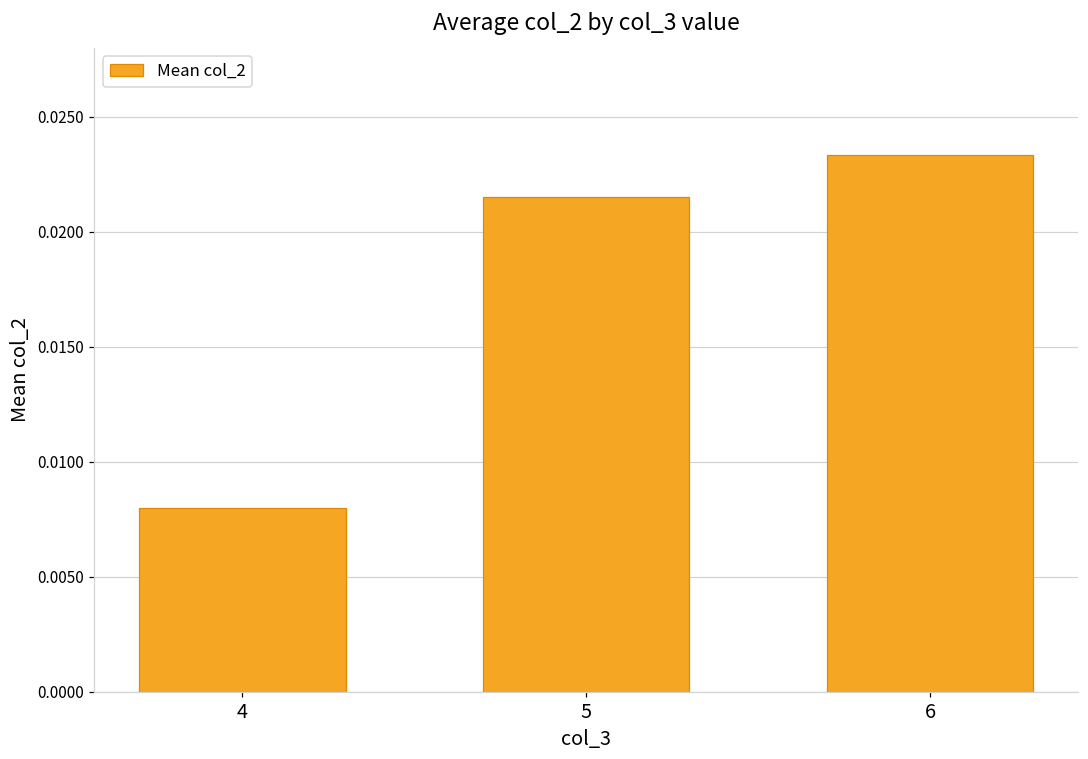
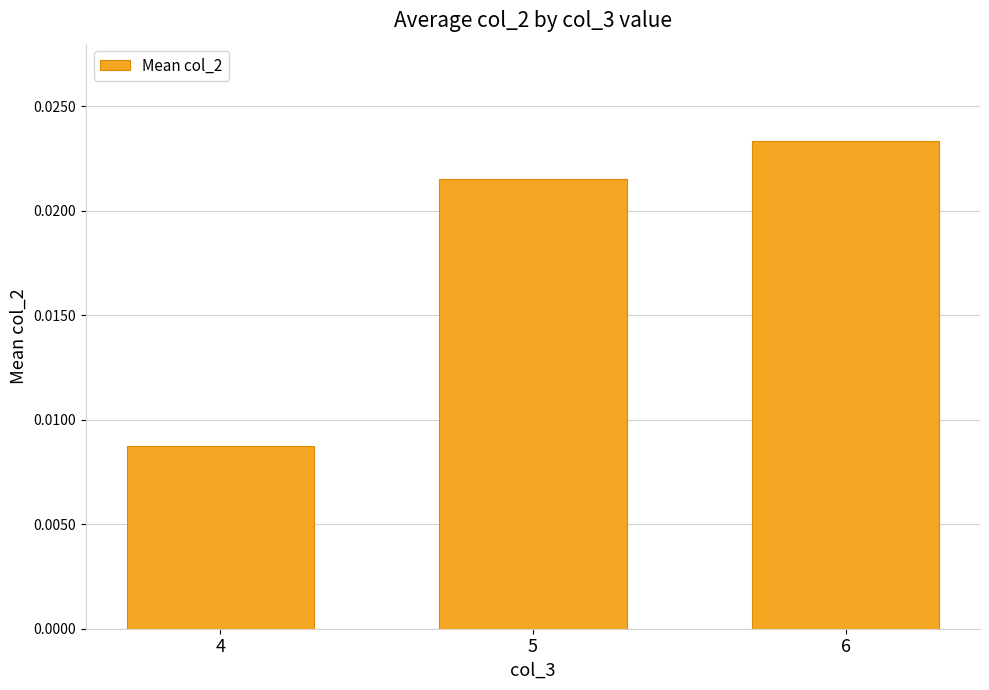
  {
-   "4": 0.0080,
+   "4": 0.0088,
    "5": 0.0215,
    "6": 0.0234
  }
